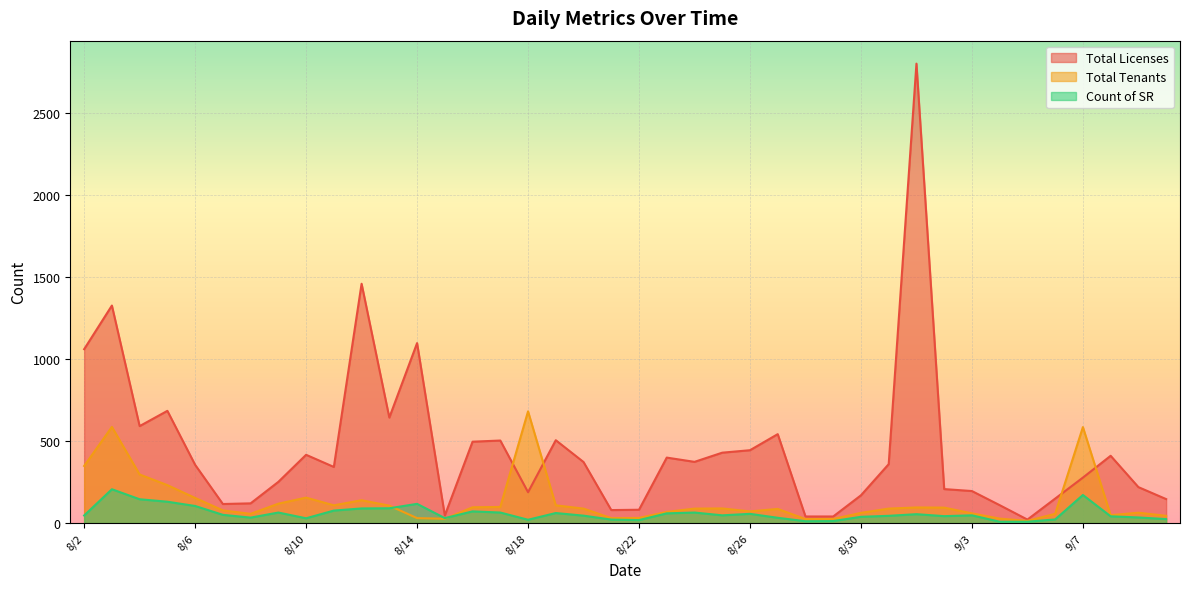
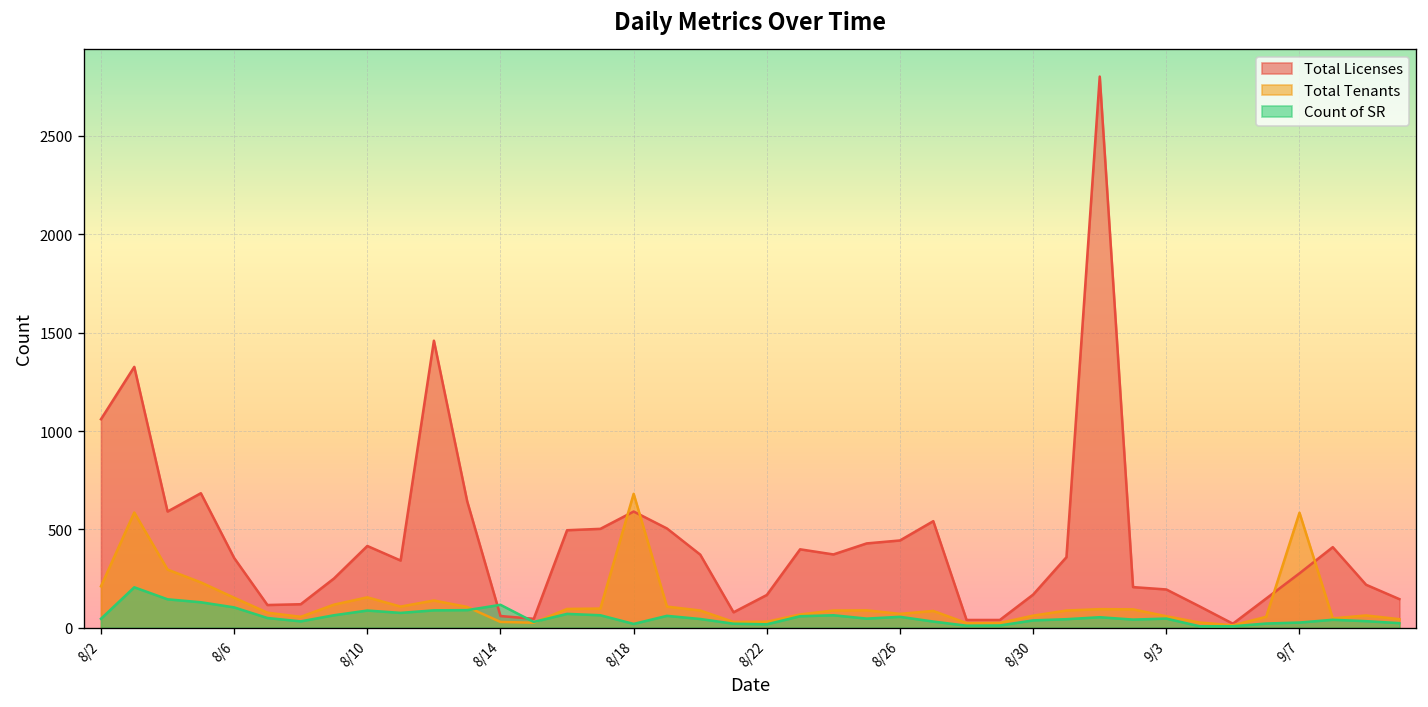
  {
    "Total Licenses": {
      "8/2": 1060,
      "8/6": 360,
      "8/10": 420,
-     "8/14": 1100,
-     "8/18": 190,
-     "8/22": 80,
+     "8/14": 60,
+     "8/18": 590,
+     "8/22": 170,
      "8/26": 440,
      "8/30": 170,
      "9/3": 200,
      "9/7": 280
    },
    "Total Tenants": {
-     "8/2": 350,
+     "8/2": 210,
      "8/6": 150,
      "8/10": 160,
      "8/14": 30,
      "8/18": 680,
      "8/30": 60,
      "9/7": 590
    },
    "Count of SR": {
      "8/2": 50,
      "8/6": 100,
-     "8/10": 30,
+     "8/10": 90,
      "8/14": 120,
      "8/18": 20,
      "8/30": 40,
-     "9/7": 170
+     "9/7": 30
    }
  }
